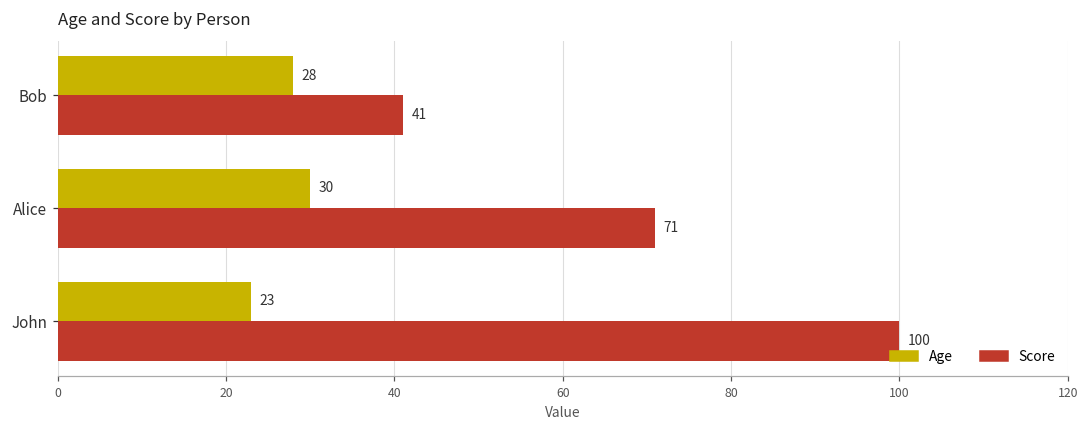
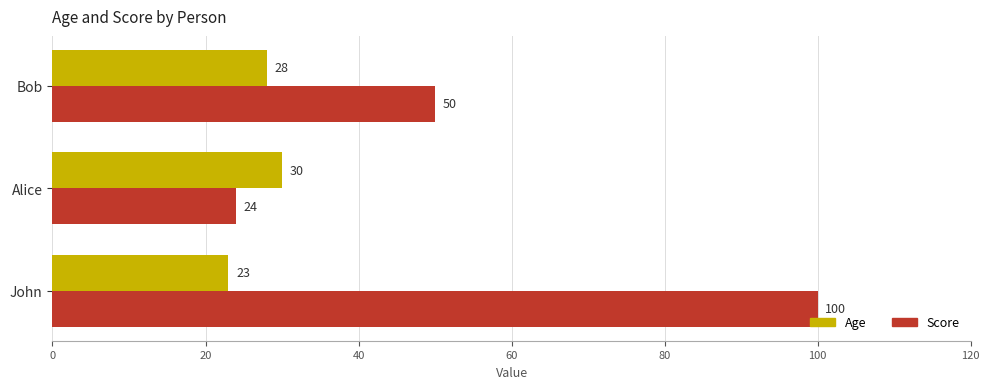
  {
    "Age": {
      "Bob": 28,
      "Alice": 30,
      "John": 23
    },
    "Score": {
-     "Bob": 41,
-     "Alice": 71,
+     "Bob": 50,
+     "Alice": 24,
      "John": 100
    }
  }
